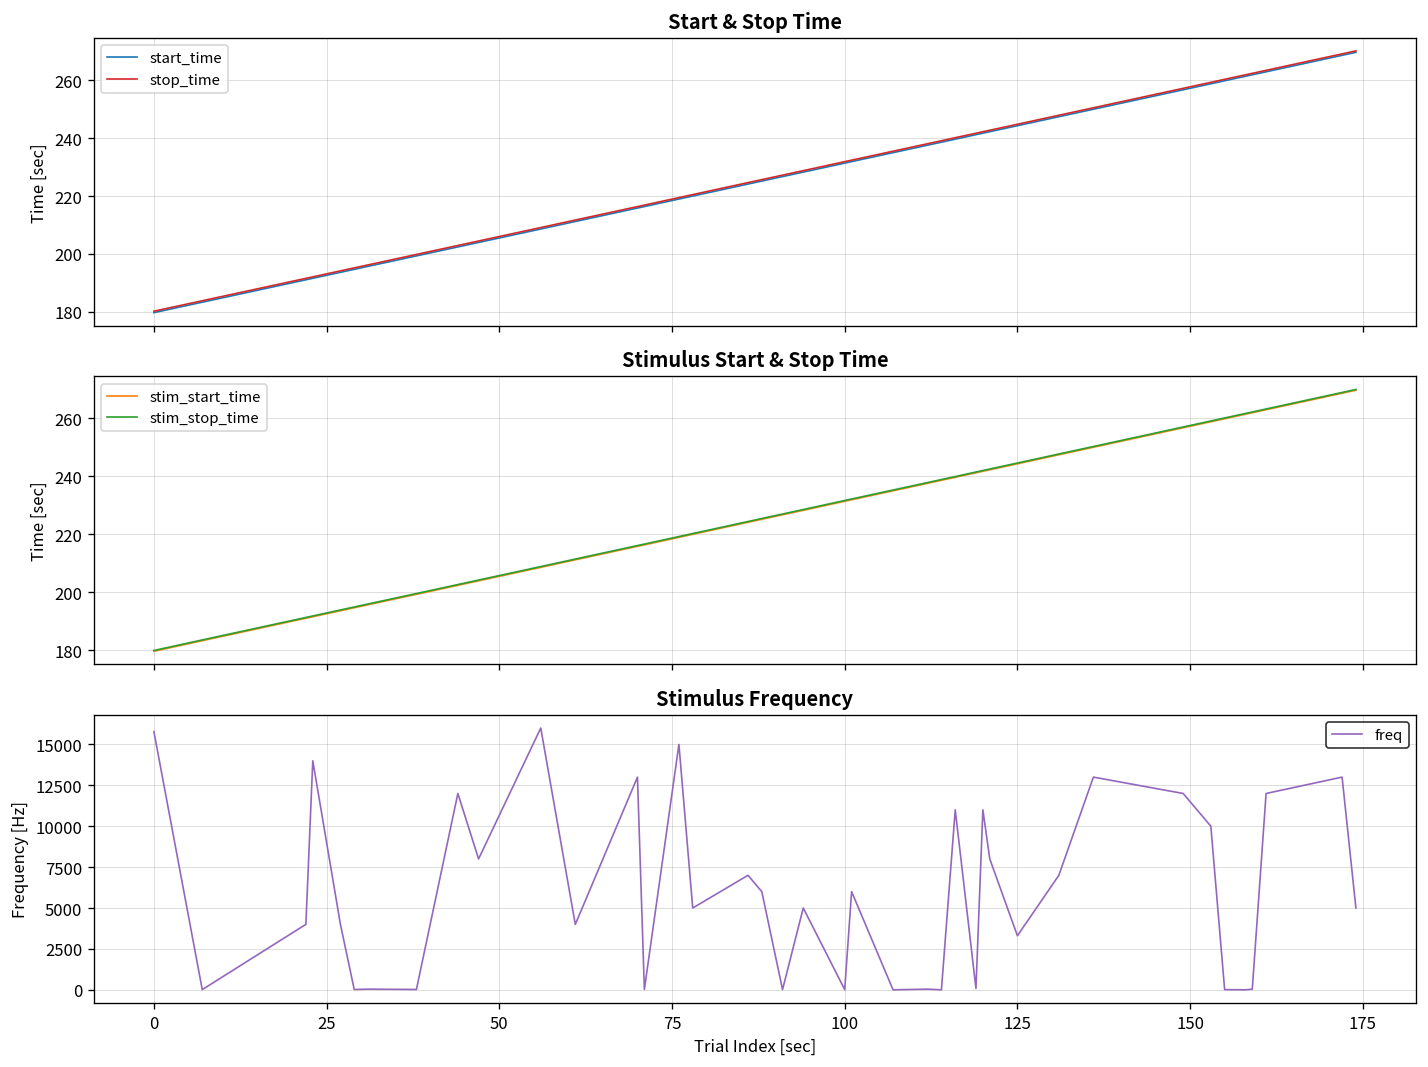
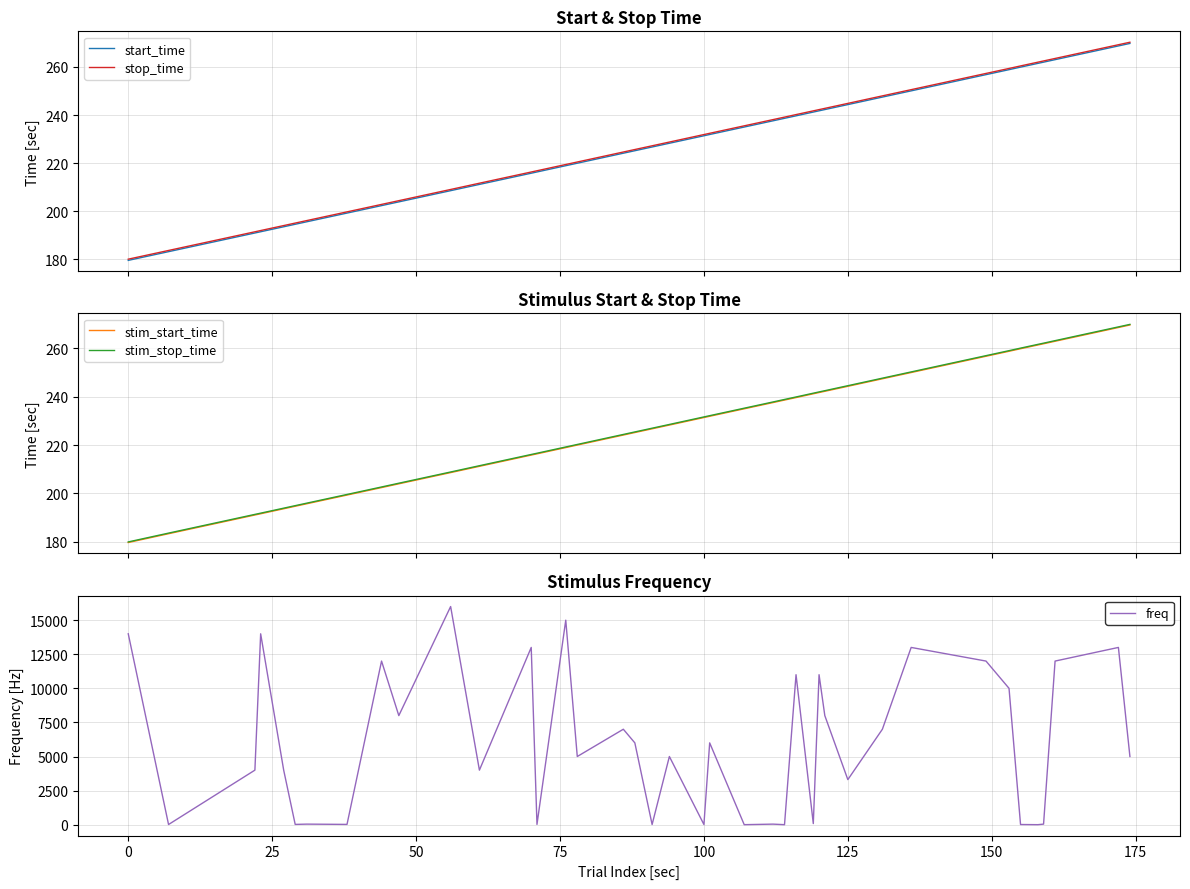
  {
    "Stimulus Frequency": {
-     "0": 15800,
+     "0": 14000,
      "100": 0,
      "125": 3300
    }
  }
